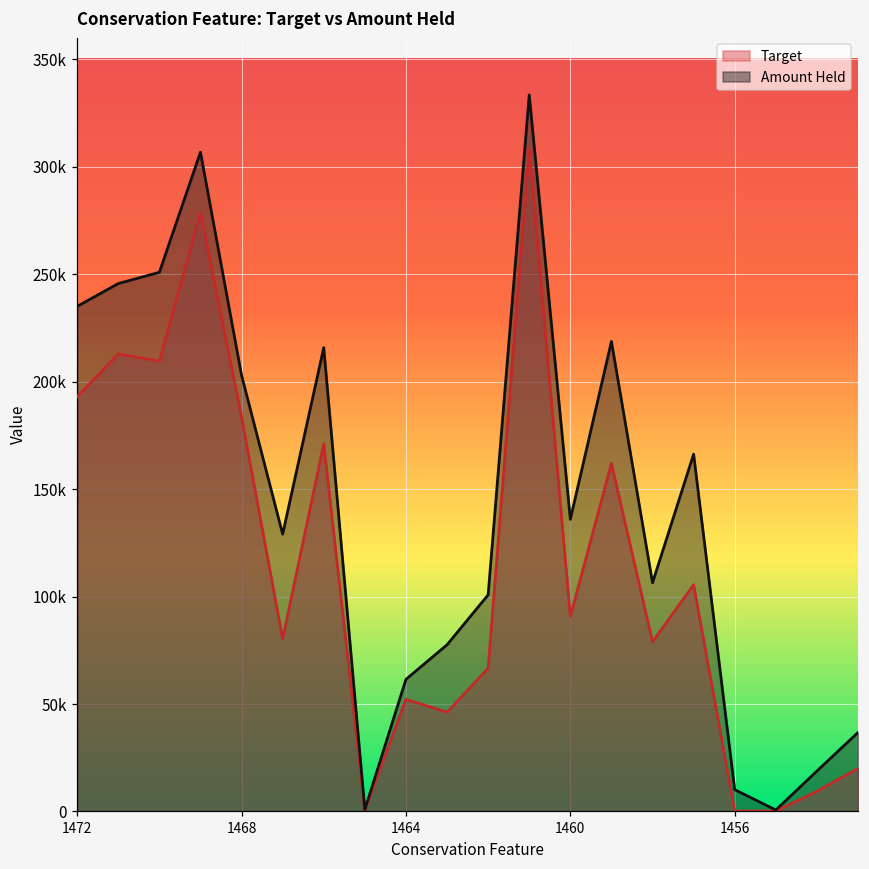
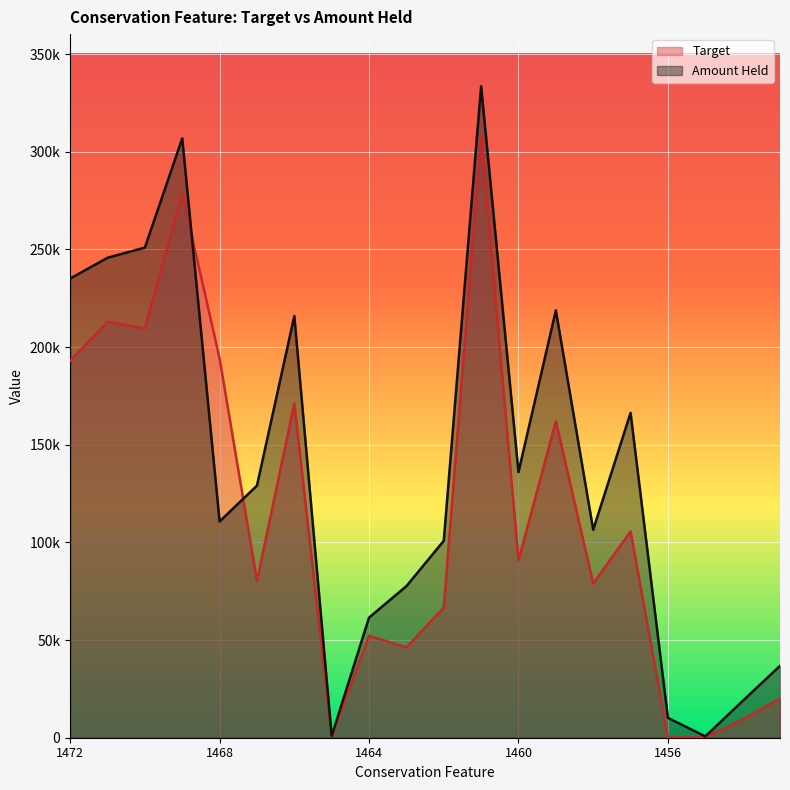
  {
    "Target": {
      "1472": 193000,
-     "1468": 184000,
+     "1468": 194000,
      "1464": 52000,
      "1460": 91000,
      "1456": 0
    },
    "Amount Held": {
      "1472": 235000,
-     "1468": 203000,
+     "1468": 111000,
      "1464": 61000,
      "1460": 136000,
      "1456": 10000
    }
  }
